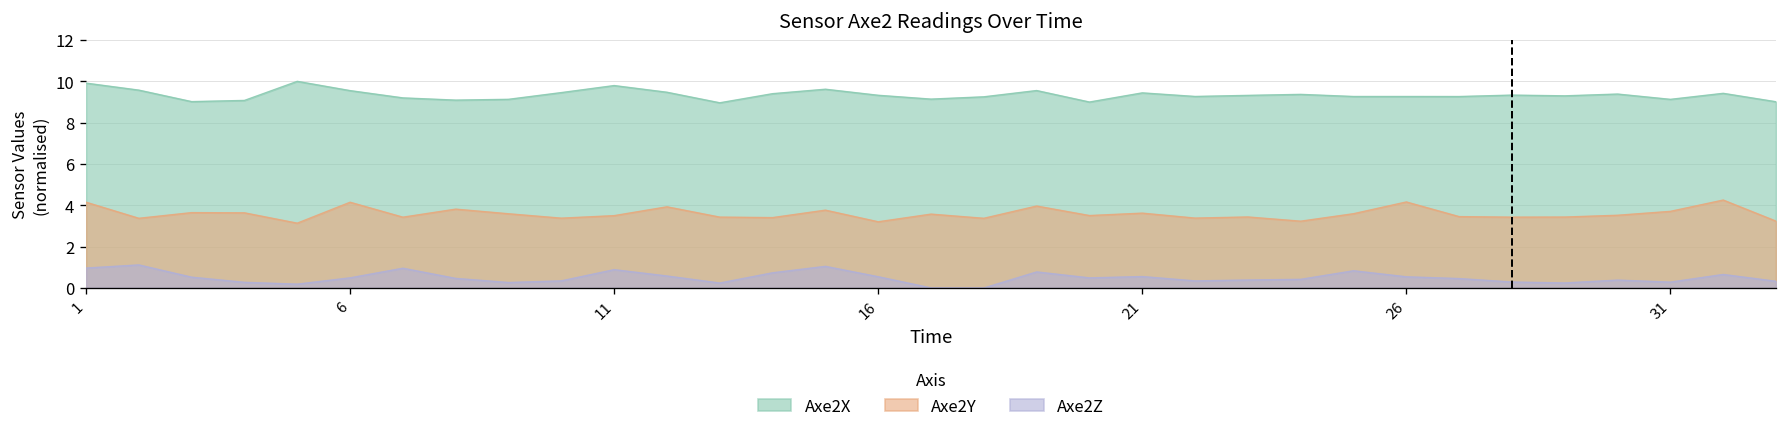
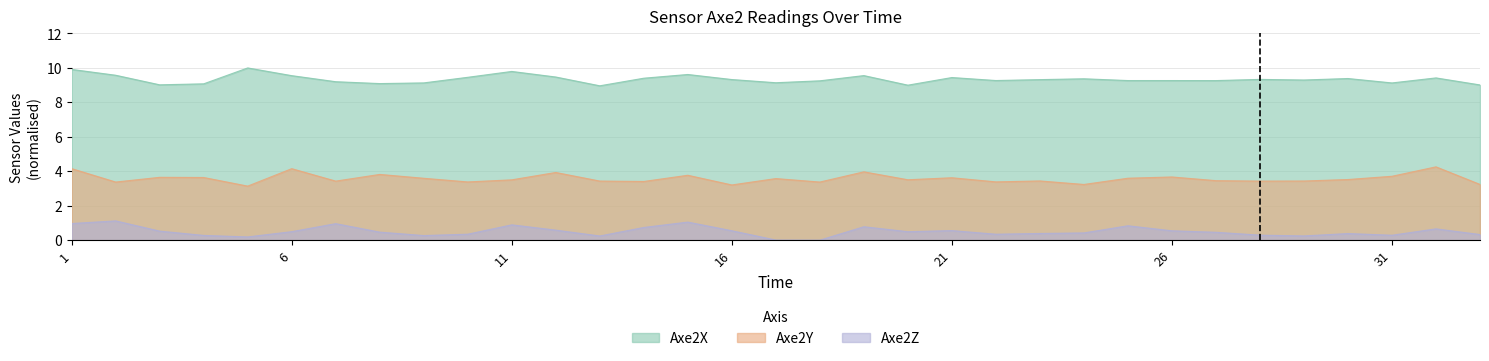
  {
    "Axe2Y": {
      "1": 4.2,
      "6": 4.2,
      "11": 3.5,
      "16": 3.2,
      "21": 3.6,
-     "26": 4.2,
+     "26": 3.7,
      "31": 3.7
    }
  }
